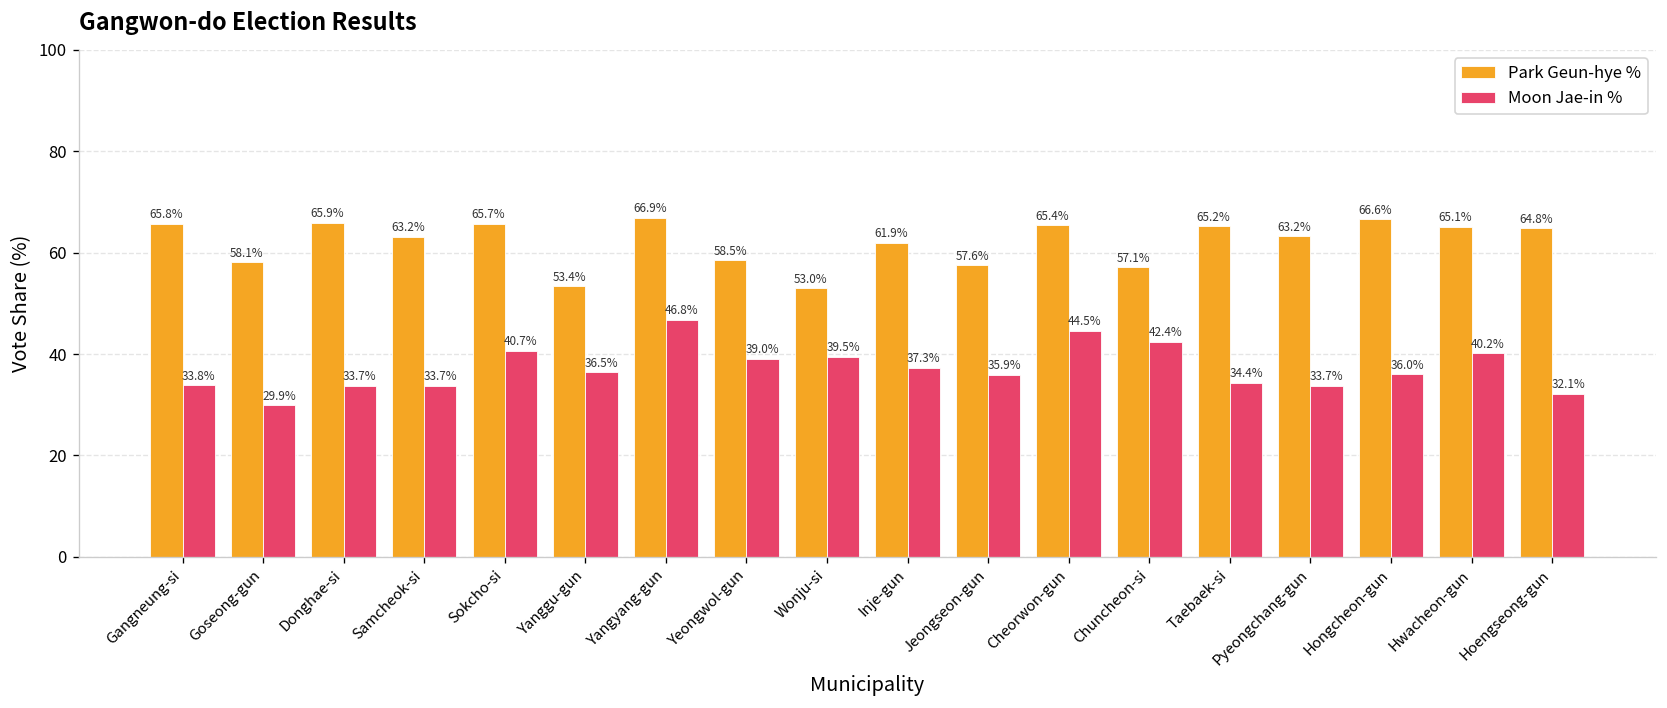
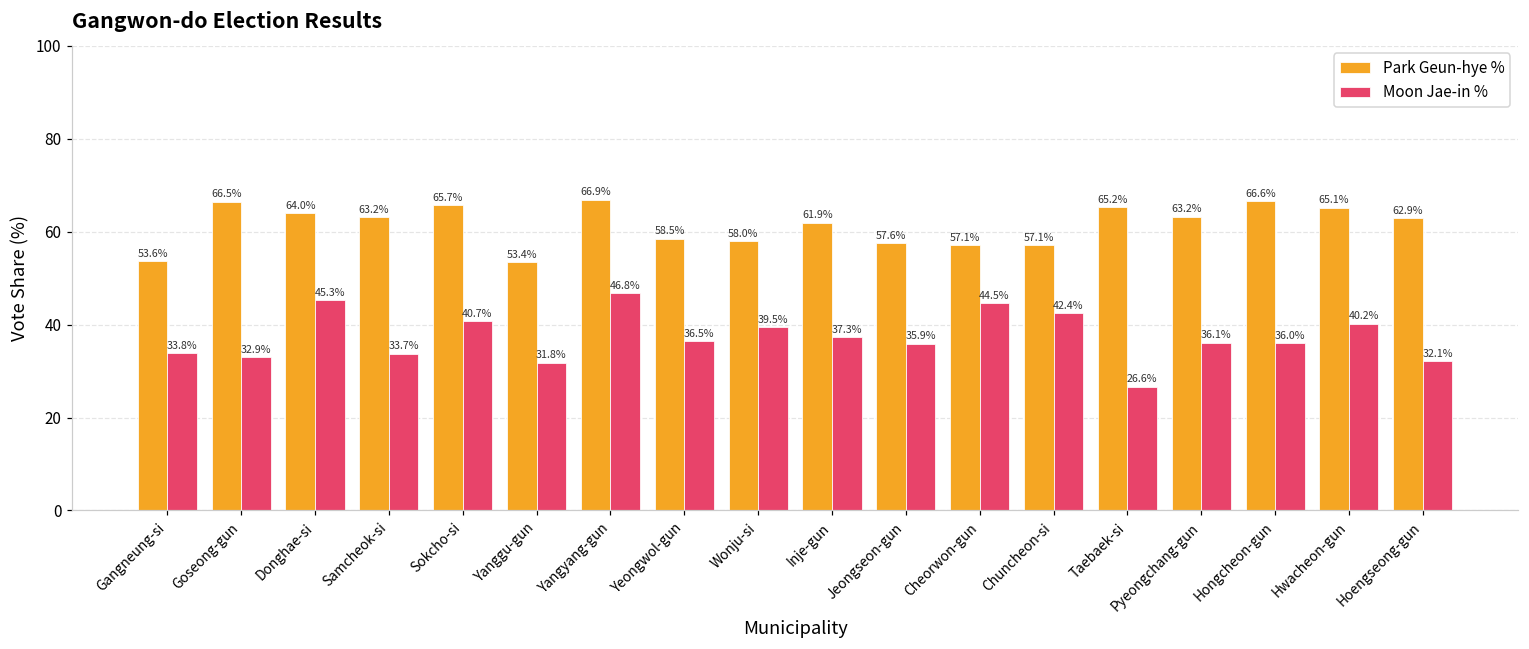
  {
    "Park Geun-hye %": {
-     "Gangneung-si": "65.8%",
-     "Goseong-gun": "58.1%",
-     "Donghae-si": "65.9%",
+     "Gangneung-si": "53.6%",
+     "Goseong-gun": "66.5%",
+     "Donghae-si": "64.0%",
      "Samcheok-si": "63.2%",
      "Sokcho-si": "65.7%",
      "Yanggu-gun": "53.4%",
      "Yangyang-gun": "66.9%",
      "Yeongwol-gun": "58.5%",
-     "Wonju-si": "53.0%",
+     "Wonju-si": "58.0%",
      "Inje-gun": "61.9%",
      "Jeongseon-gun": "57.6%",
-     "Cheorwon-gun": "65.4%",
+     "Cheorwon-gun": "57.1%",
      "Chuncheon-si": "57.1%",
      "Taebaek-si": "65.2%",
      "Pyeongchang-gun": "63.2%",
      "Hongcheon-gun": "66.6%",
      "Hwacheon-gun": "65.1%",
-     "Hoengseong-gun": "64.8%"
+     "Hoengseong-gun": "62.9%"
    },
    "Moon Jae-in %": {
      "Gangneung-si": "33.8%",
-     "Goseong-gun": "29.9%",
-     "Donghae-si": "33.7%",
+     "Goseong-gun": "32.9%",
+     "Donghae-si": "45.3%",
      "Samcheok-si": "33.7%",
      "Sokcho-si": "40.7%",
-     "Yanggu-gun": "36.5%",
+     "Yanggu-gun": "31.8%",
      "Yangyang-gun": "46.8%",
-     "Yeongwol-gun": "39.0%",
+     "Yeongwol-gun": "36.5%",
      "Wonju-si": "39.5%",
      "Inje-gun": "37.3%",
      "Jeongseon-gun": "35.9%",
      "Cheorwon-gun": "44.5%",
      "Chuncheon-si": "42.4%",
-     "Taebaek-si": "34.4%",
-     "Pyeongchang-gun": "33.7%",
+     "Taebaek-si": "26.6%",
+     "Pyeongchang-gun": "36.1%",
      "Hongcheon-gun": "36.0%",
      "Hwacheon-gun": "40.2%",
      "Hoengseong-gun": "32.1%"
    }
  }
